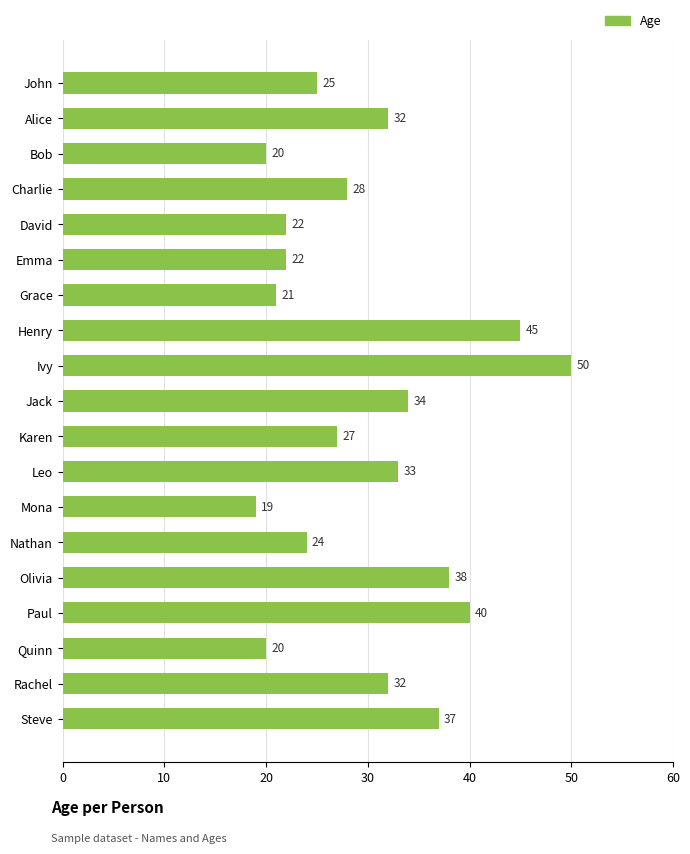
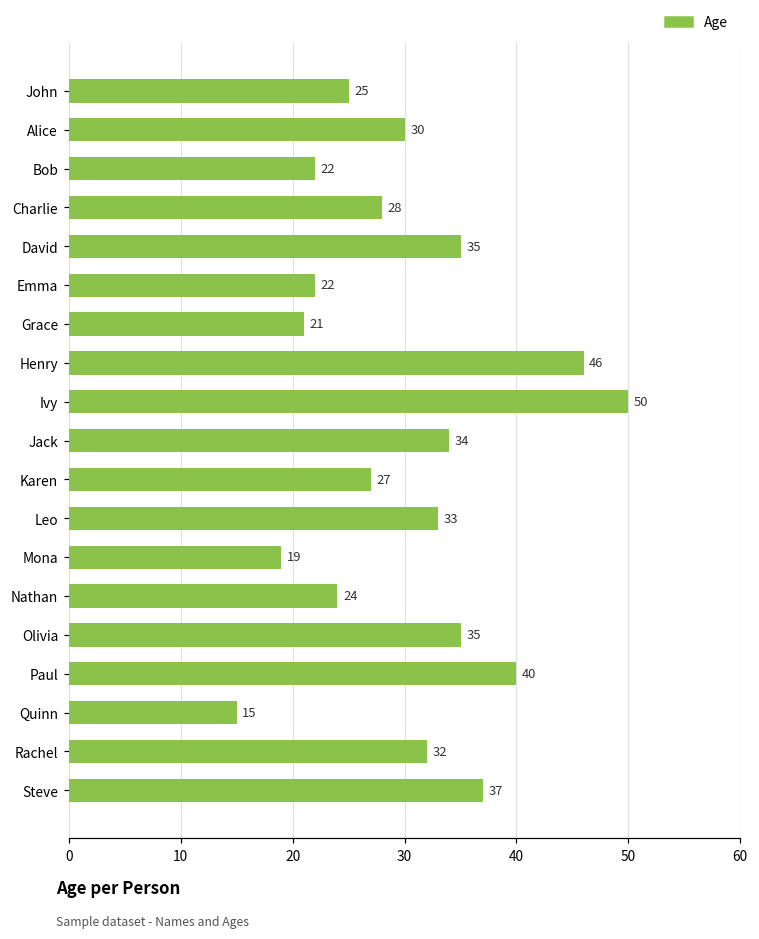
  {
    "John": 25,
-   "Alice": 32,
-   "Bob": 20,
+   "Alice": 30,
+   "Bob": 22,
    "Charlie": 28,
-   "David": 22,
+   "David": 35,
    "Emma": 22,
    "Grace": 21,
-   "Henry": 45,
+   "Henry": 46,
    "Ivy": 50,
    "Jack": 34,
    "Karen": 27,
    "Leo": 33,
    "Mona": 19,
    "Nathan": 24,
-   "Olivia": 38,
+   "Olivia": 35,
    "Paul": 40,
-   "Quinn": 20,
+   "Quinn": 15,
    "Rachel": 32,
    "Steve": 37
  }
